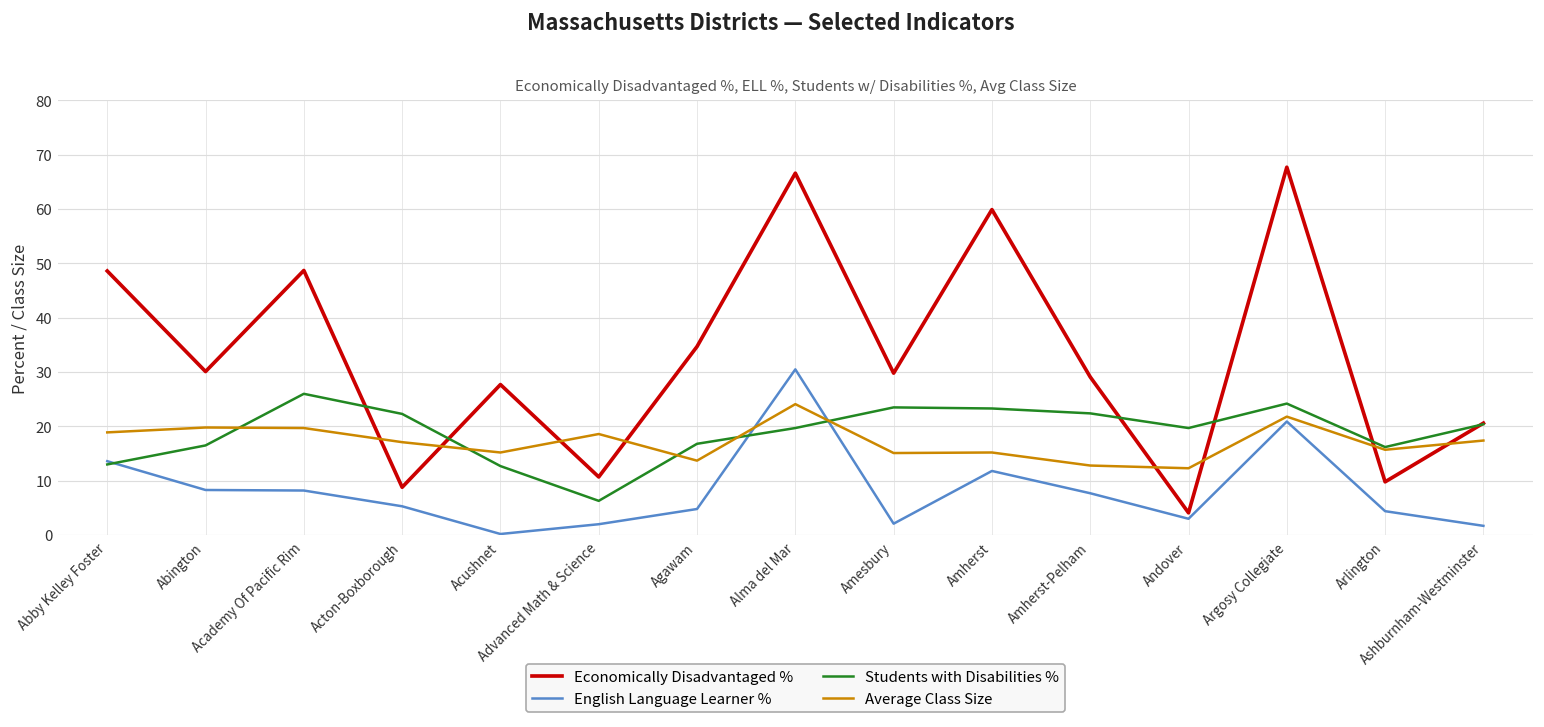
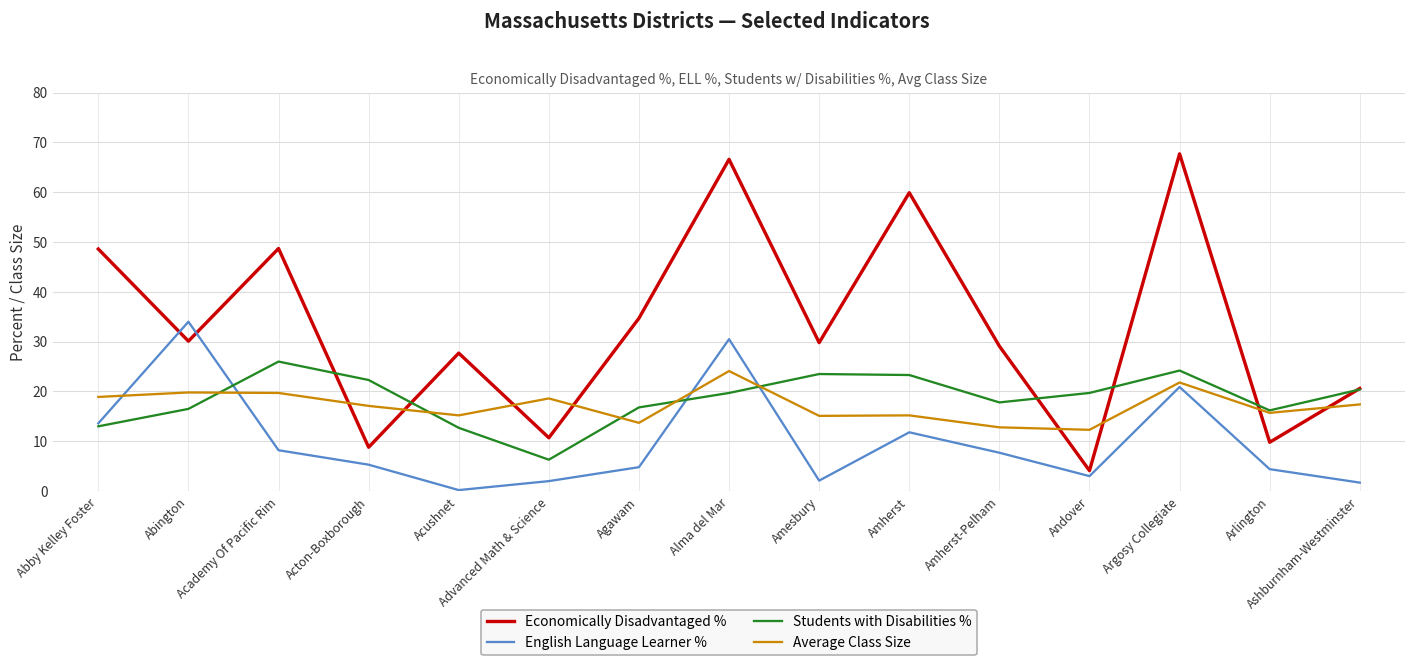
  {
    "Economically Disadvantaged %": {
      "Abby Kelley Foster": 49,
      "Abington": 30,
      "Academy Of Pacific Rim": 49,
      "Acton-Boxborough": 9,
      "Acushnet": 28,
      "Advanced Math & Science": 11,
      "Agawam": 35,
      "Alma del Mar": 67,
      "Amesbury": 30,
      "Amherst": 60,
      "Amherst-Pelham": 29,
      "Andover": 4,
      "Argosy Collegiate": 68,
      "Arlington": 10
    },
    "English Language Learner %": {
      "Abby Kelley Foster": 14,
-     "Abington": 8,
+     "Abington": 34,
      "Academy Of Pacific Rim": 8,
      "Acton-Boxborough": 5,
      "Acushnet": 0,
      "Advanced Math & Science": 2,
      "Agawam": 5,
      "Alma del Mar": 31,
      "Amesbury": 2,
      "Amherst": 12,
      "Amherst-Pelham": 8,
      "Andover": 3,
      "Argosy Collegiate": 21,
      "Arlington": 4,
      "Ashburnham-Westminster": 2
    },
    "Students with Disabilities %": {
      "Abby Kelley Foster": 13,
      "Abington": 17,
      "Academy Of Pacific Rim": 26,
      "Acton-Boxborough": 22,
      "Acushnet": 13,
      "Advanced Math & Science": 6,
      "Agawam": 17,
      "Alma del Mar": 20,
      "Amesbury": 24,
      "Amherst": 23,
-     "Amherst-Pelham": 22,
+     "Amherst-Pelham": 18,
      "Andover": 20,
      "Argosy Collegiate": 24
    },
    "Average Class Size": {
      "Abby Kelley Foster": 19,
      "Abington": 20,
      "Academy Of Pacific Rim": 20,
      "Acton-Boxborough": 17,
      "Acushnet": 15,
      "Advanced Math & Science": 19,
      "Agawam": 14,
      "Alma del Mar": 24,
      "Amesbury": 15,
      "Amherst": 15,
      "Amherst-Pelham": 13,
      "Andover": 12,
      "Argosy Collegiate": 22,
      "Ashburnham-Westminster": 17
    }
  }
